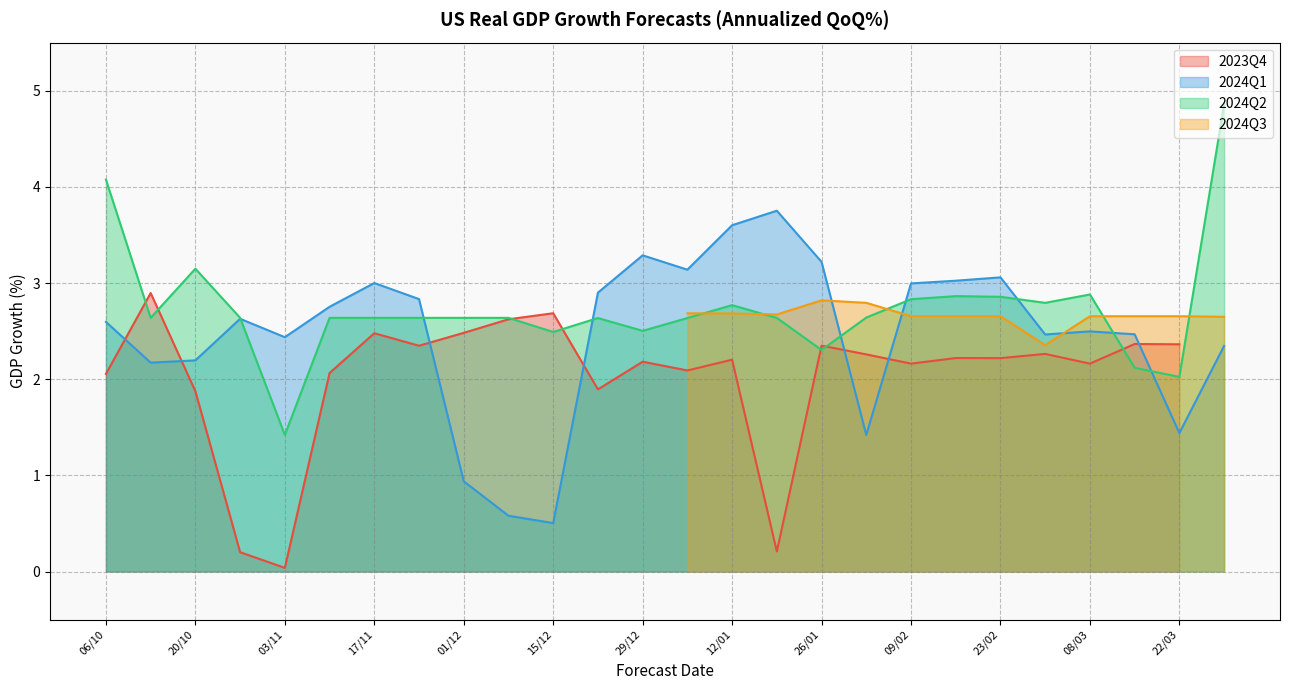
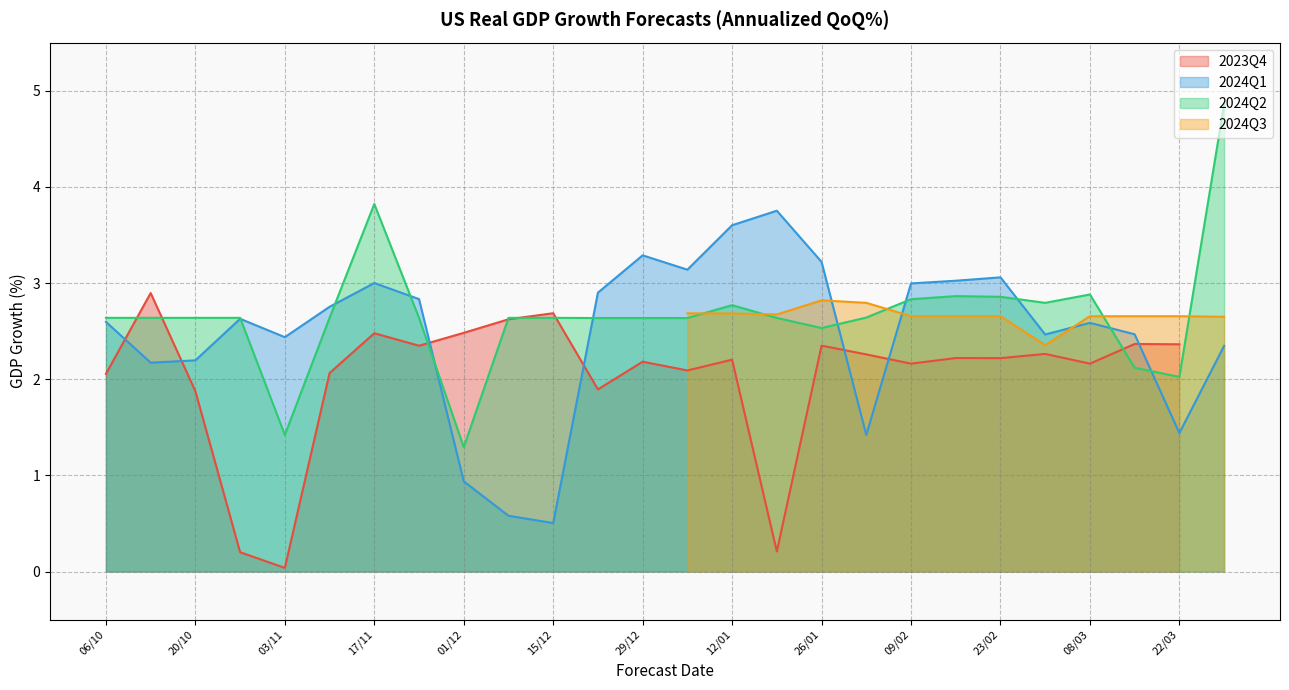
  {
    "2024Q1": {
      "06/10": 2.6,
      "20/10": 2.2,
      "03/11": 2.4,
      "17/11": 3.0,
      "01/12": 0.9,
      "15/12": 0.5,
      "29/12": 3.3,
      "12/01": 3.6,
      "26/01": 3.2,
      "09/02": 3.0,
      "23/02": 3.1,
-     "08/03": 2.5,
+     "08/03": 2.6,
      "22/03": 1.4
    },
    "2024Q2": {
-     "06/10": 4.1,
-     "20/10": 3.1,
+     "06/10": 2.6,
+     "20/10": 2.6,
      "03/11": 1.4,
-     "17/11": 2.6,
-     "01/12": 2.6,
-     "15/12": 2.5,
-     "29/12": 2.5,
+     "17/11": 3.8,
+     "01/12": 1.3,
+     "15/12": 2.6,
+     "29/12": 2.6,
      "12/01": 2.8,
-     "26/01": 2.3,
+     "26/01": 2.5,
      "09/02": 2.8,
      "23/02": 2.9,
      "08/03": 2.9,
      "22/03": 2.0
    }
  }
